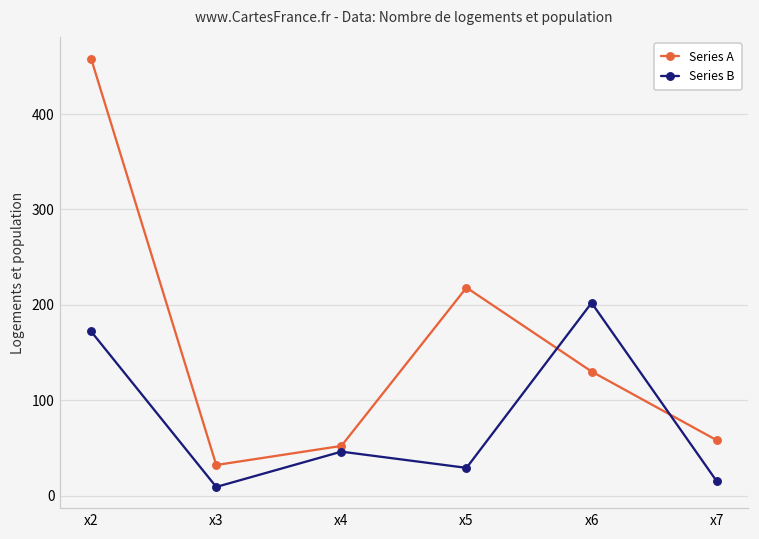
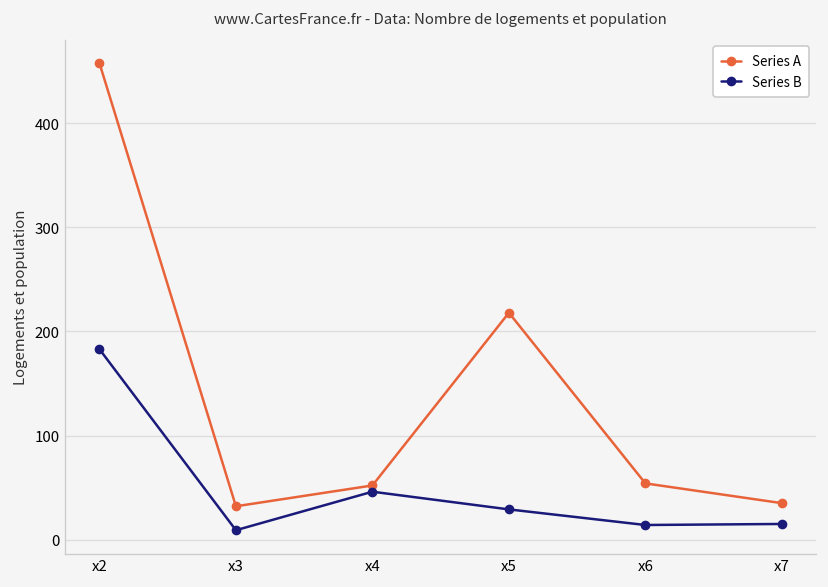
  {
    "Series A": {
      "x2": 460,
      "x3": 30,
      "x4": 50,
      "x5": 220,
-     "x6": 130,
-     "x7": 60
+     "x6": 50,
+     "x7": 40
    },
    "Series B": {
-     "x2": 170,
+     "x2": 180,
      "x3": 10,
      "x4": 50,
      "x5": 30,
-     "x6": 200,
+     "x6": 10,
      "x7": 20
    }
  }
